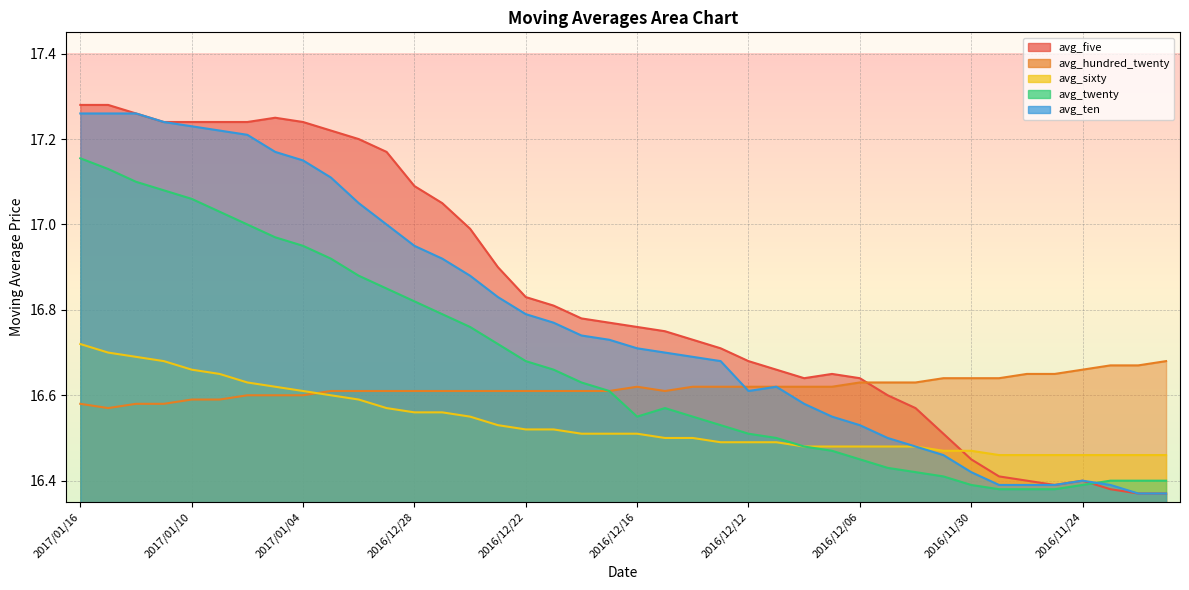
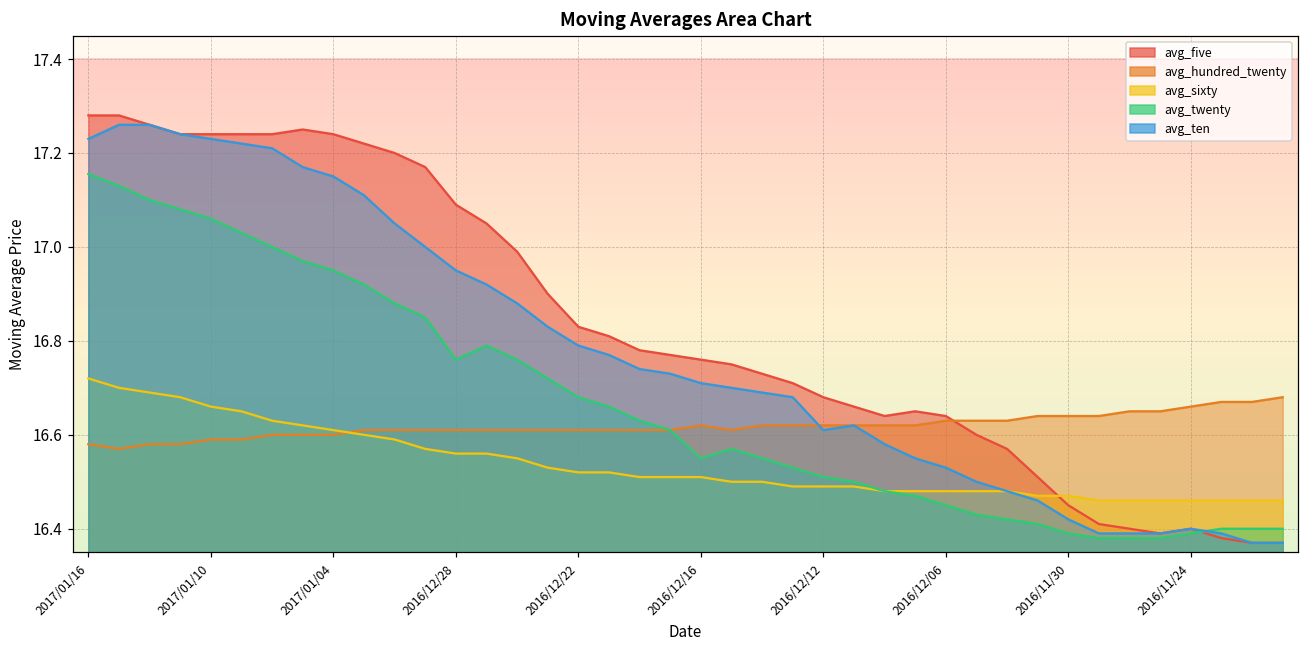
  {
    "avg_twenty": {
      "2017/01/16": 17.16,
      "2017/01/10": 17.06,
      "2017/01/04": 16.95,
-     "2016/12/28": 16.82,
+     "2016/12/28": 16.76,
      "2016/12/22": 16.68,
      "2016/12/16": 16.55,
      "2016/12/12": 16.51,
      "2016/12/06": 16.45,
      "2016/11/30": 16.39,
      "2016/11/24": 16.39
    },
    "avg_ten": {
-     "2017/01/16": 17.26,
+     "2017/01/16": 17.23,
      "2017/01/10": 17.23,
      "2017/01/04": 17.15,
      "2016/12/28": 16.95,
      "2016/12/22": 16.79,
      "2016/12/16": 16.71,
      "2016/12/12": 16.61,
      "2016/12/06": 16.53,
      "2016/11/30": 16.42
    }
  }
